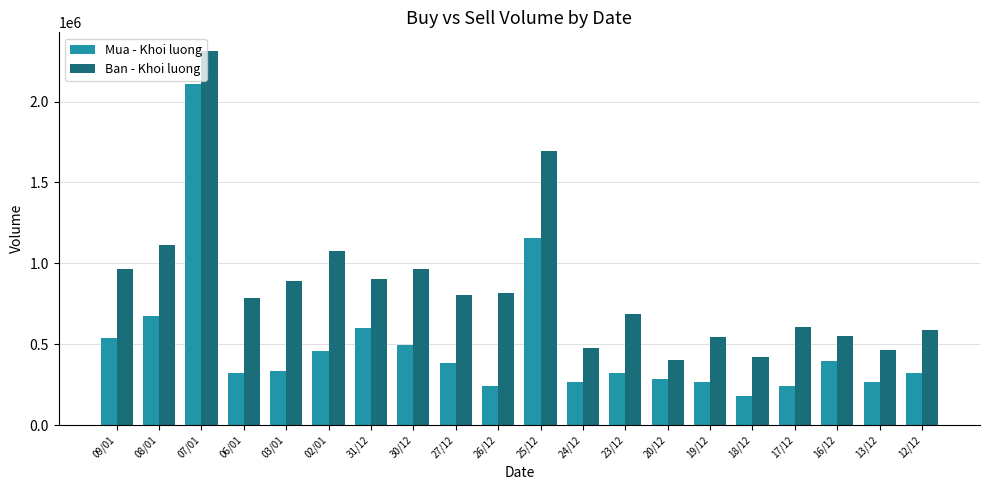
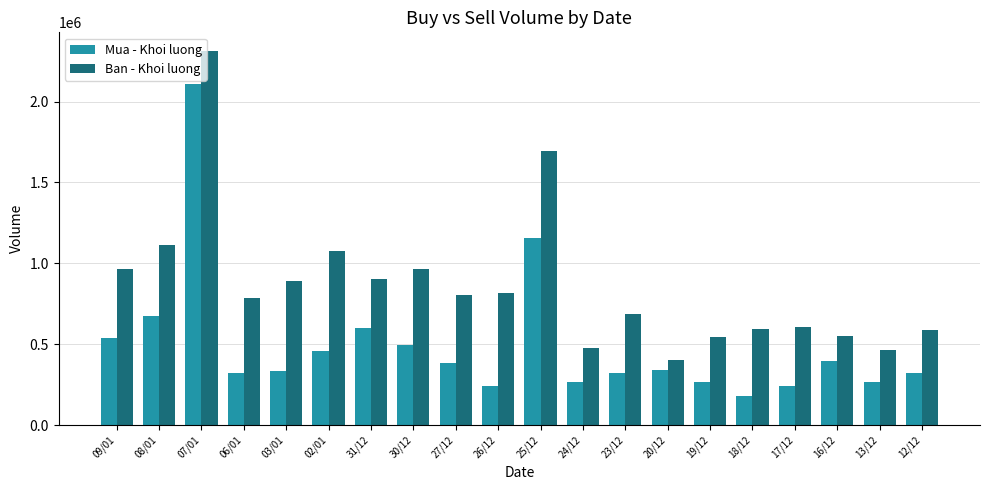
  {
    "Mua - Khoi luong": {
      "09/01": 540000,
      "08/01": 680000,
      "07/01": 2110000,
      "06/01": 320000,
      "03/01": 330000,
      "02/01": 460000,
      "31/12": 600000,
      "30/12": 490000,
      "27/12": 380000,
      "26/12": 240000,
      "25/12": 1160000,
      "24/12": 270000,
      "23/12": 320000,
-     "20/12": 280000,
+     "20/12": 340000,
      "19/12": 270000,
      "18/12": 180000,
      "17/12": 240000,
      "16/12": 390000,
      "13/12": 270000,
      "12/12": 320000
    },
    "Ban - Khoi luong": {
      "09/01": 960000,
      "08/01": 1110000,
      "07/01": 2310000,
      "06/01": 780000,
      "03/01": 890000,
      "02/01": 1080000,
      "31/12": 900000,
      "30/12": 960000,
      "27/12": 800000,
      "26/12": 820000,
      "25/12": 1700000,
      "24/12": 480000,
      "23/12": 690000,
      "20/12": 400000,
      "19/12": 550000,
-     "18/12": 420000,
+     "18/12": 590000,
      "17/12": 600000,
      "16/12": 550000,
      "13/12": 460000,
      "12/12": 590000
    }
  }
